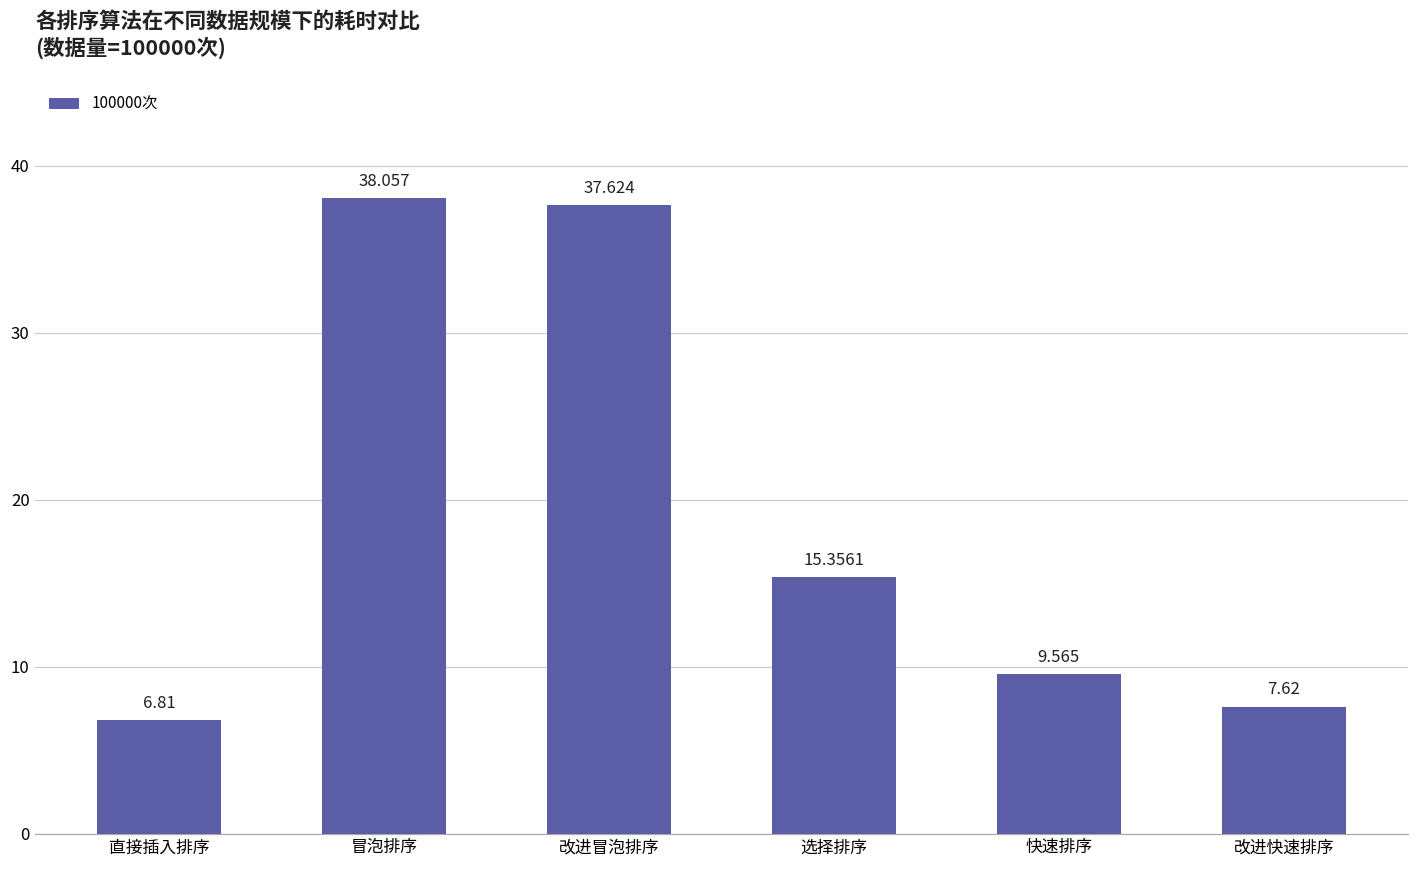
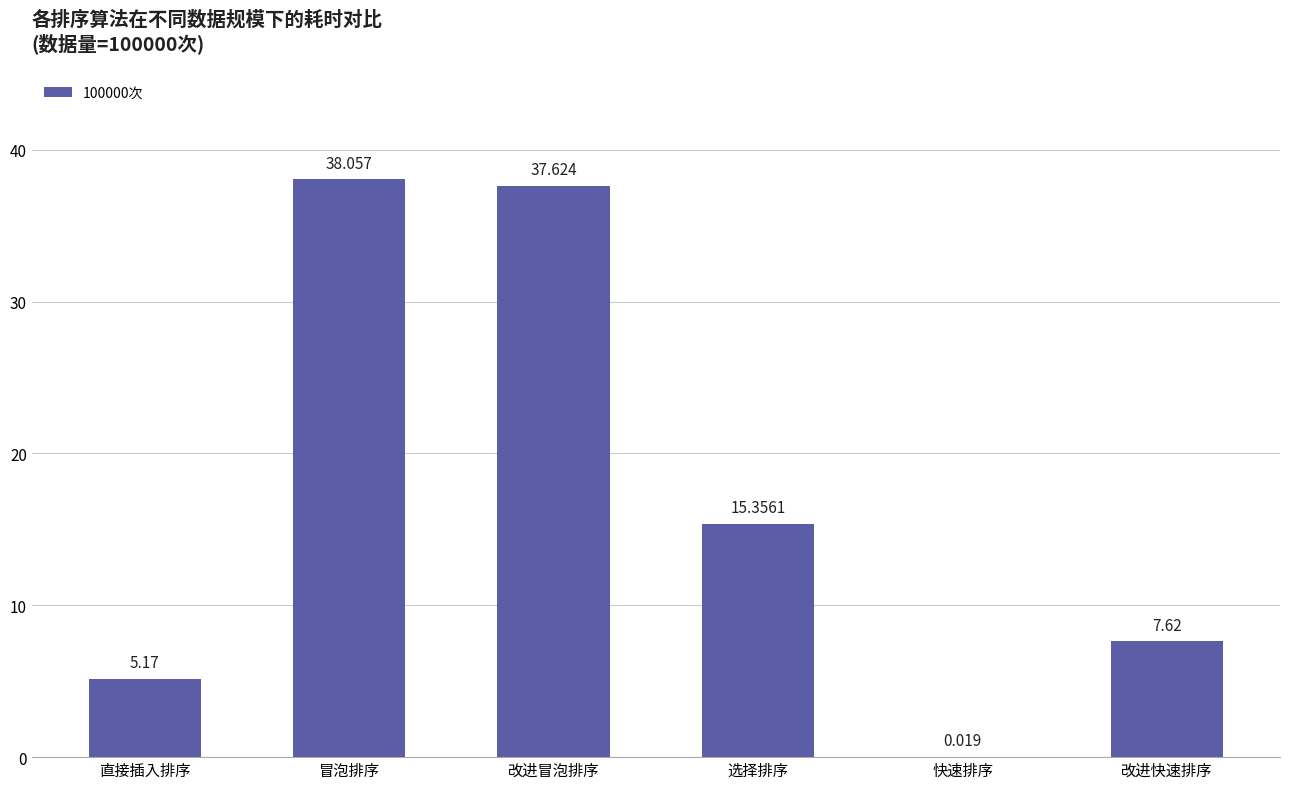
  {
-   "直接插入排序": 6.81,
+   "直接插入排序": 5.17,
    "冒泡排序": 38.057,
    "改进冒泡排序": 37.624,
    "选择排序": 15.3561,
-   "快速排序": 9.565,
+   "快速排序": 0.019,
    "改进快速排序": 7.62
  }
